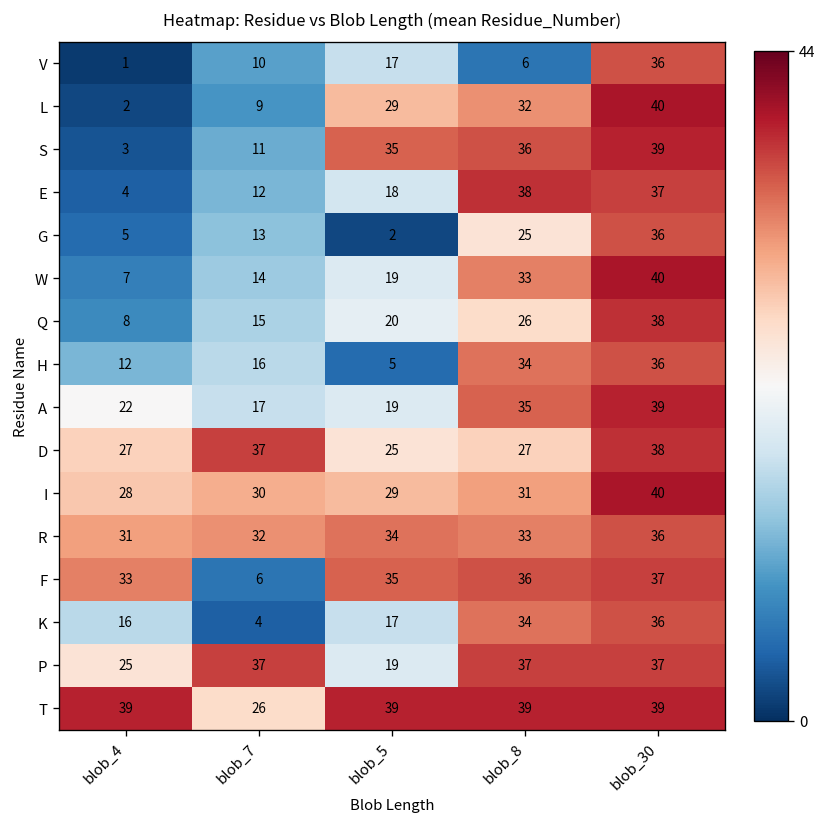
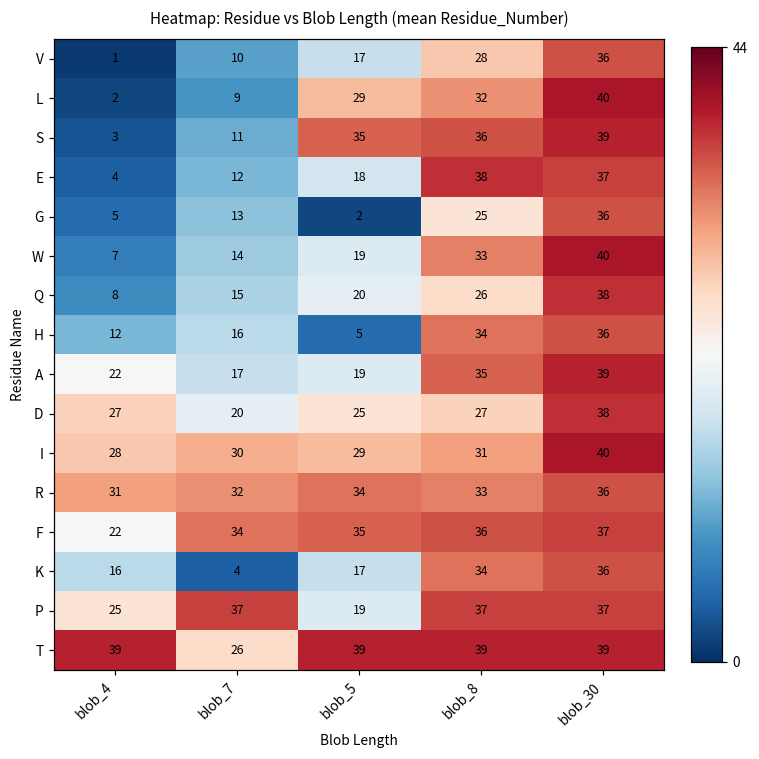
  {
    "V": {
      "blob_4": 1,
      "blob_7": 10,
      "blob_5": 17,
-     "blob_8": 6,
+     "blob_8": 28,
      "blob_30": 36
    },
    "L": {
      "blob_4": 2,
      "blob_7": 9,
      "blob_5": 29,
      "blob_8": 32,
      "blob_30": 40
    },
    "S": {
      "blob_4": 3,
      "blob_7": 11,
      "blob_5": 35,
      "blob_8": 36,
      "blob_30": 39
    },
    "E": {
      "blob_4": 4,
      "blob_7": 12,
      "blob_5": 18,
      "blob_8": 38,
      "blob_30": 37
    },
    "G": {
      "blob_4": 5,
      "blob_7": 13,
      "blob_5": 2,
      "blob_8": 25,
      "blob_30": 36
    },
    "W": {
      "blob_4": 7,
      "blob_7": 14,
      "blob_5": 19,
      "blob_8": 33,
      "blob_30": 40
    },
    "Q": {
      "blob_4": 8,
      "blob_7": 15,
      "blob_5": 20,
      "blob_8": 26,
      "blob_30": 38
    },
    "H": {
      "blob_4": 12,
      "blob_7": 16,
      "blob_5": 5,
      "blob_8": 34,
      "blob_30": 36
    },
    "A": {
      "blob_4": 22,
      "blob_7": 17,
      "blob_5": 19,
      "blob_8": 35,
      "blob_30": 39
    },
    "D": {
      "blob_4": 27,
-     "blob_7": 37,
+     "blob_7": 20,
      "blob_5": 25,
      "blob_8": 27,
      "blob_30": 38
    },
    "I": {
      "blob_4": 28,
      "blob_7": 30,
      "blob_5": 29,
      "blob_8": 31,
      "blob_30": 40
    },
    "R": {
      "blob_4": 31,
      "blob_7": 32,
      "blob_5": 34,
      "blob_8": 33,
      "blob_30": 36
    },
    "F": {
-     "blob_4": 33,
-     "blob_7": 6,
+     "blob_4": 22,
+     "blob_7": 34,
      "blob_5": 35,
      "blob_8": 36,
      "blob_30": 37
    },
    "K": {
      "blob_4": 16,
      "blob_7": 4,
      "blob_5": 17,
      "blob_8": 34,
      "blob_30": 36
    },
    "P": {
      "blob_4": 25,
      "blob_7": 37,
      "blob_5": 19,
      "blob_8": 37,
      "blob_30": 37
    },
    "T": {
      "blob_4": 39,
      "blob_7": 26,
      "blob_5": 39,
      "blob_8": 39,
      "blob_30": 39
    }
  }
